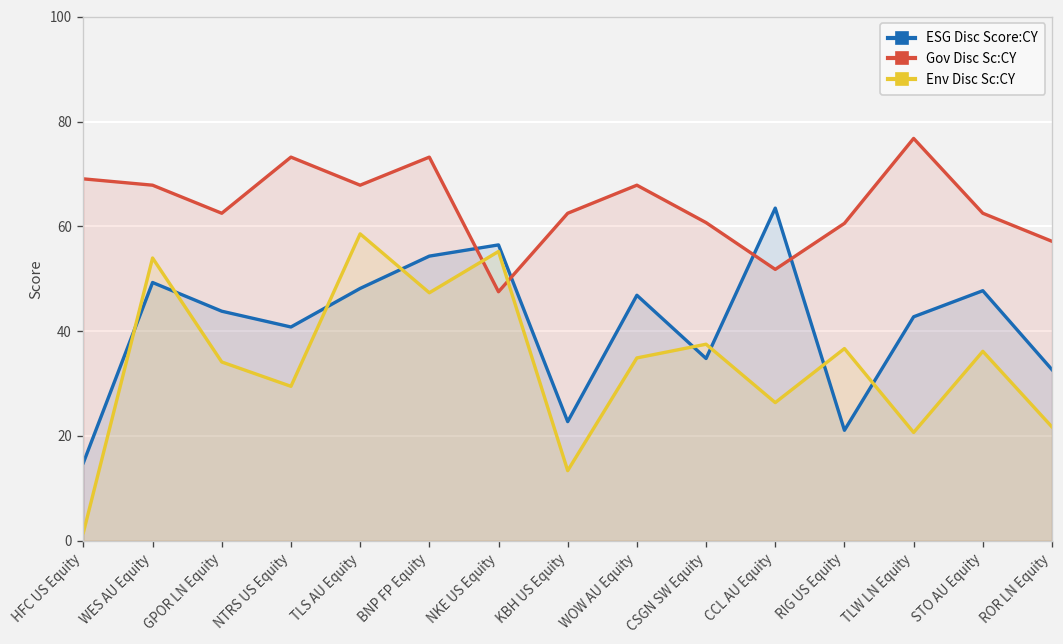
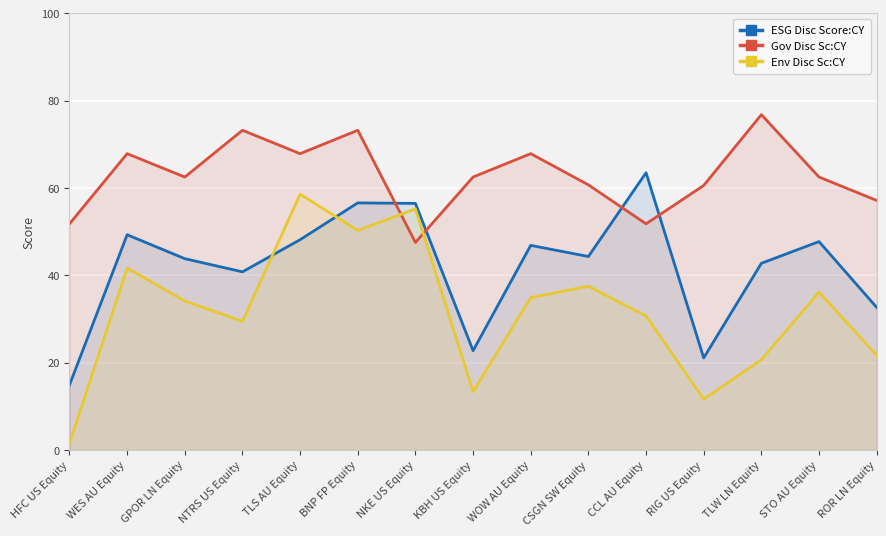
  {
    "ESG Disc Score:CY": {
      "HFC US Equity": 15,
      "WES AU Equity": 49,
      "GPOR LN Equity": 44,
      "NTRS US Equity": 41,
      "TLS AU Equity": 48,
-     "BNP FP Equity": 54,
+     "BNP FP Equity": 57,
      "NKE US Equity": 56,
      "KBH US Equity": 23,
      "WOW AU Equity": 47,
-     "CSGN SW Equity": 35,
+     "CSGN SW Equity": 44,
      "CCL AU Equity": 63,
      "RIG US Equity": 21,
      "TLW LN Equity": 43,
      "STO AU Equity": 48,
      "ROR LN Equity": 33
    },
    "Gov Disc Sc:CY": {
-     "HFC US Equity": 69,
+     "HFC US Equity": 52,
      "WES AU Equity": 68,
      "GPOR LN Equity": 63,
      "NTRS US Equity": 73,
      "TLS AU Equity": 68,
      "BNP FP Equity": 73,
      "NKE US Equity": 48,
      "KBH US Equity": 63,
      "WOW AU Equity": 68,
      "CSGN SW Equity": 61,
      "CCL AU Equity": 52,
      "RIG US Equity": 61,
      "TLW LN Equity": 77,
      "STO AU Equity": 63,
      "ROR LN Equity": 57
    },
    "Env Disc Sc:CY": {
      "HFC US Equity": 2,
-     "WES AU Equity": 54,
+     "WES AU Equity": 42,
      "GPOR LN Equity": 34,
      "NTRS US Equity": 29,
      "TLS AU Equity": 59,
-     "BNP FP Equity": 47,
+     "BNP FP Equity": 50,
      "NKE US Equity": 55,
      "KBH US Equity": 13,
      "WOW AU Equity": 35,
      "CSGN SW Equity": 38,
-     "CCL AU Equity": 26,
-     "RIG US Equity": 37,
+     "CCL AU Equity": 31,
+     "RIG US Equity": 12,
      "TLW LN Equity": 21,
      "STO AU Equity": 36,
      "ROR LN Equity": 22
    }
  }
